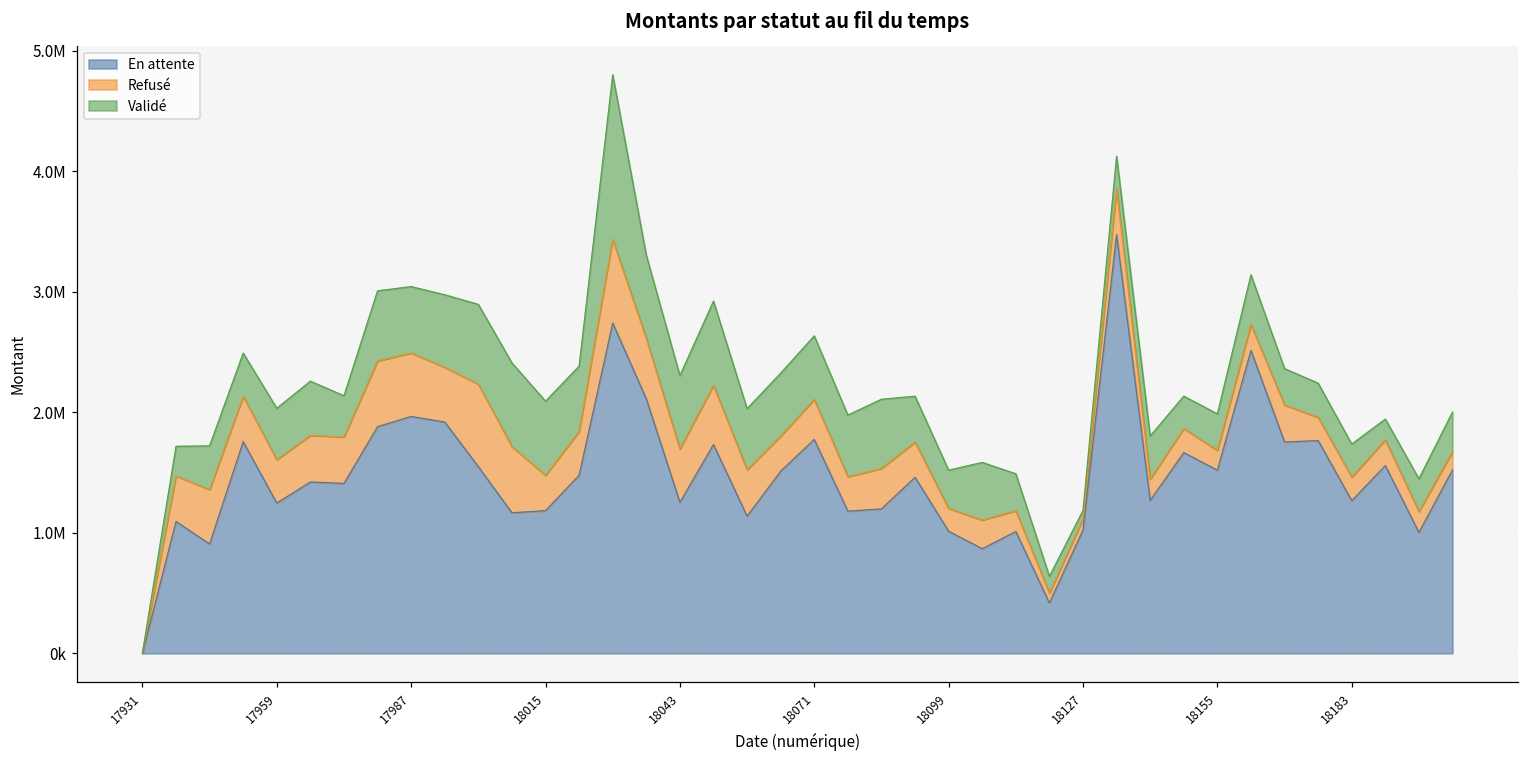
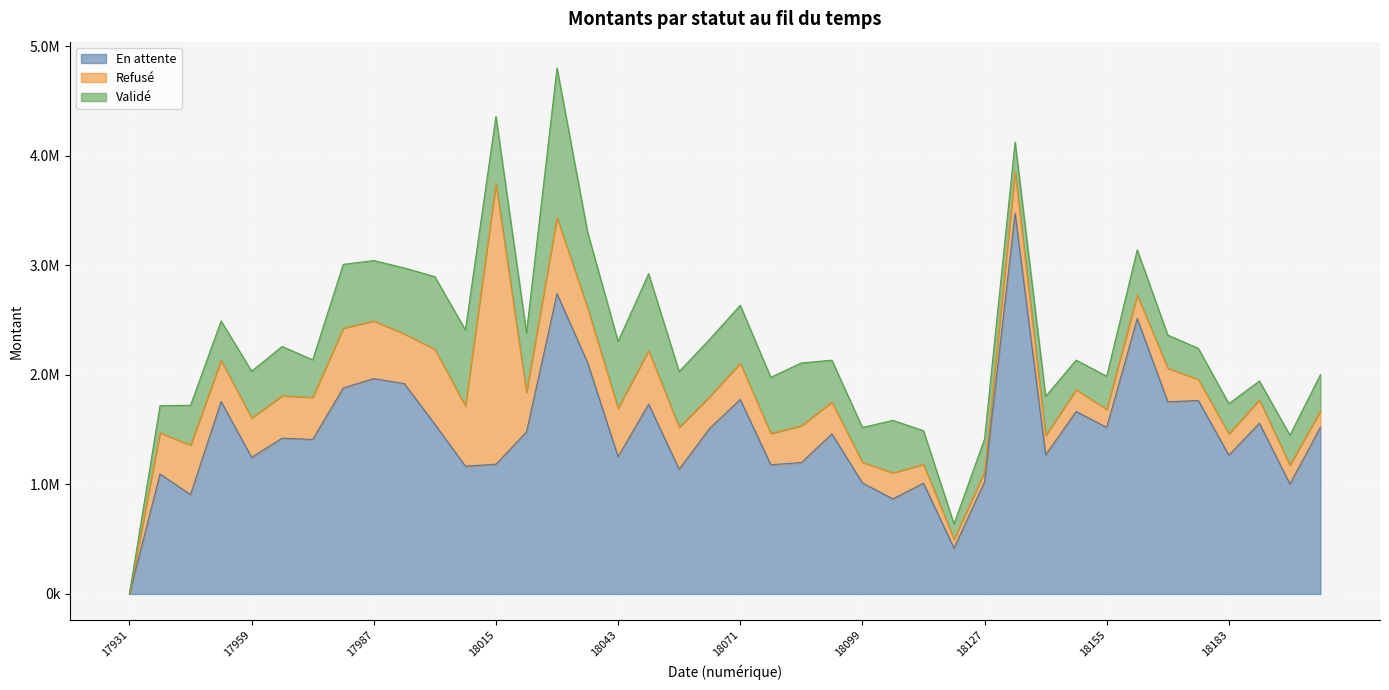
  {
    "En attente": {
      "17959": 1250000,
      "17987": 1970000,
      "18015": 1180000,
      "18043": 1250000,
      "18071": 1780000,
      "18099": 1010000,
      "18127": 1020000,
      "18155": 1520000,
      "18183": 1270000
    },
    "Refusé": {
      "17959": 360000,
      "17987": 530000,
-     "18015": 290000,
+     "18015": 2560000,
      "18043": 440000,
      "18071": 330000,
      "18099": 190000,
      "18127": 90000,
      "18155": 160000,
      "18183": 190000
    },
    "Validé": {
      "17959": 430000,
      "17987": 550000,
      "18015": 620000,
      "18043": 610000,
      "18071": 530000,
      "18099": 320000,
-     "18127": 70000,
+     "18127": 300000,
      "18155": 300000,
      "18183": 280000
    }
  }
